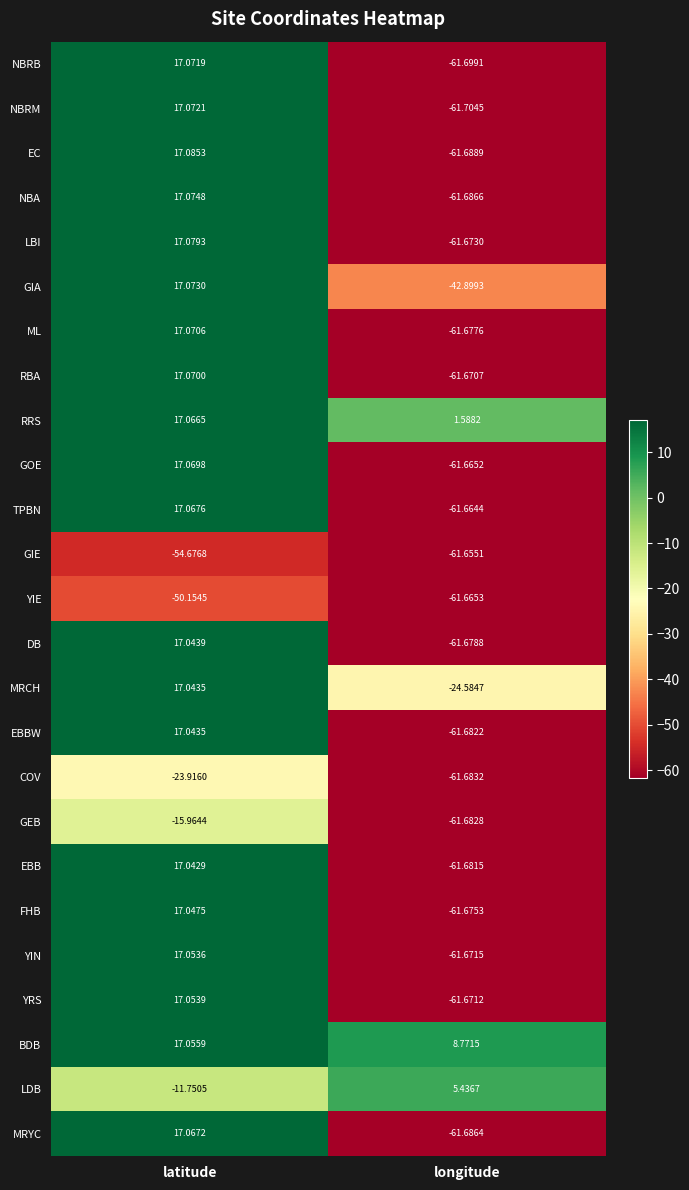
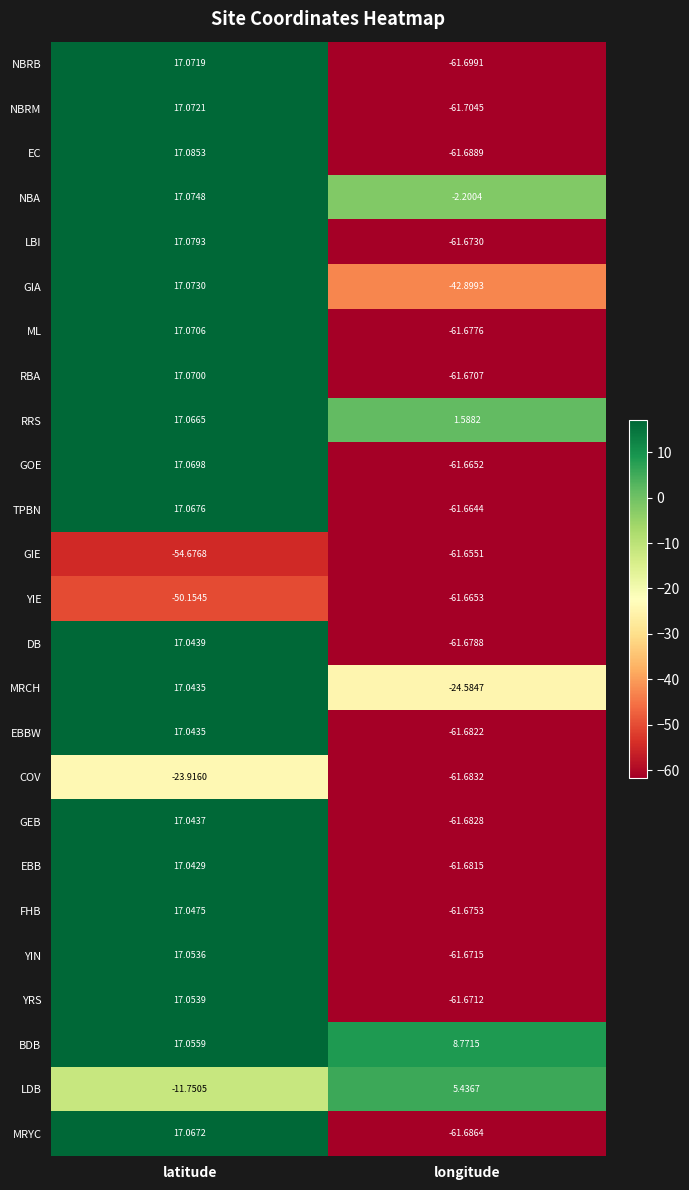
  {
    "NBRB": {
      "latitude": 17.0719,
      "longitude": -61.6991
    },
    "NBRM": {
      "latitude": 17.0721,
      "longitude": -61.7045
    },
    "EC": {
      "latitude": 17.0853,
      "longitude": -61.6889
    },
    "NBA": {
      "latitude": 17.0748,
-     "longitude": -61.6866
+     "longitude": -2.2004
    },
    "LBI": {
      "latitude": 17.0793,
      "longitude": -61.6730
    },
    "GIA": {
      "latitude": 17.0730,
      "longitude": -42.8993
    },
    "ML": {
      "latitude": 17.0706,
      "longitude": -61.6776
    },
    "RBA": {
      "latitude": 17.0700,
      "longitude": -61.6707
    },
    "RRS": {
      "latitude": 17.0665,
      "longitude": 1.5882
    },
    "GOE": {
      "latitude": 17.0698,
      "longitude": -61.6652
    },
    "TPBN": {
      "latitude": 17.0676,
      "longitude": -61.6644
    },
    "GIE": {
      "latitude": -54.6768,
      "longitude": -61.6551
    },
    "YIE": {
      "latitude": -50.1545,
      "longitude": -61.6653
    },
    "DB": {
      "latitude": 17.0439,
      "longitude": -61.6788
    },
    "MRCH": {
      "latitude": 17.0435,
      "longitude": -24.5847
    },
    "EBBW": {
      "latitude": 17.0435,
      "longitude": -61.6822
    },
    "COV": {
      "latitude": -23.9160,
      "longitude": -61.6832
    },
    "GEB": {
-     "latitude": -15.9644,
+     "latitude": 17.0437,
      "longitude": -61.6828
    },
    "EBB": {
      "latitude": 17.0429,
      "longitude": -61.6815
    },
    "FHB": {
      "latitude": 17.0475,
      "longitude": -61.6753
    },
    "YIN": {
      "latitude": 17.0536,
      "longitude": -61.6715
    },
    "YRS": {
      "latitude": 17.0539,
      "longitude": -61.6712
    },
    "BDB": {
      "latitude": 17.0559,
      "longitude": 8.7715
    },
    "LDB": {
      "latitude": -11.7505,
      "longitude": 5.4367
    },
    "MRYC": {
      "latitude": 17.0672,
      "longitude": -61.6864
    }
  }
